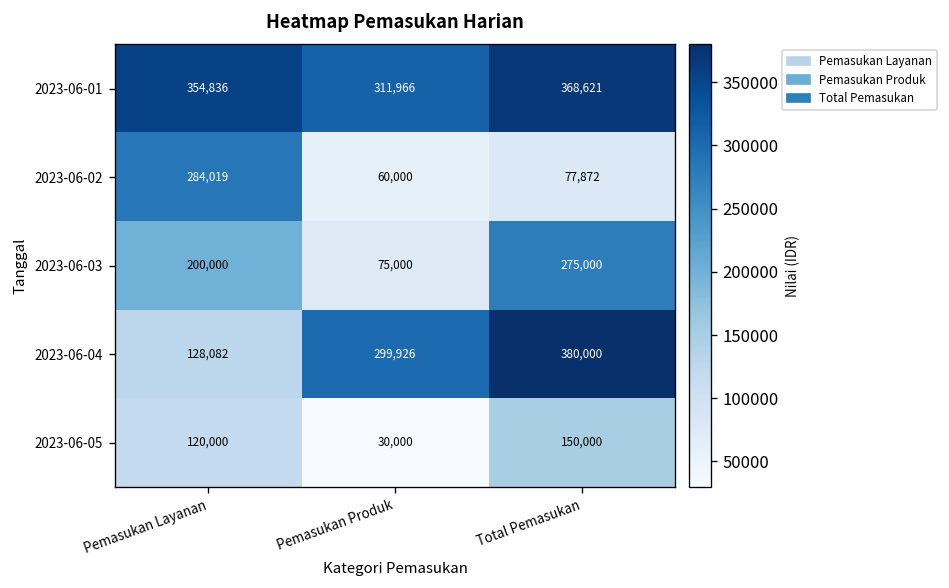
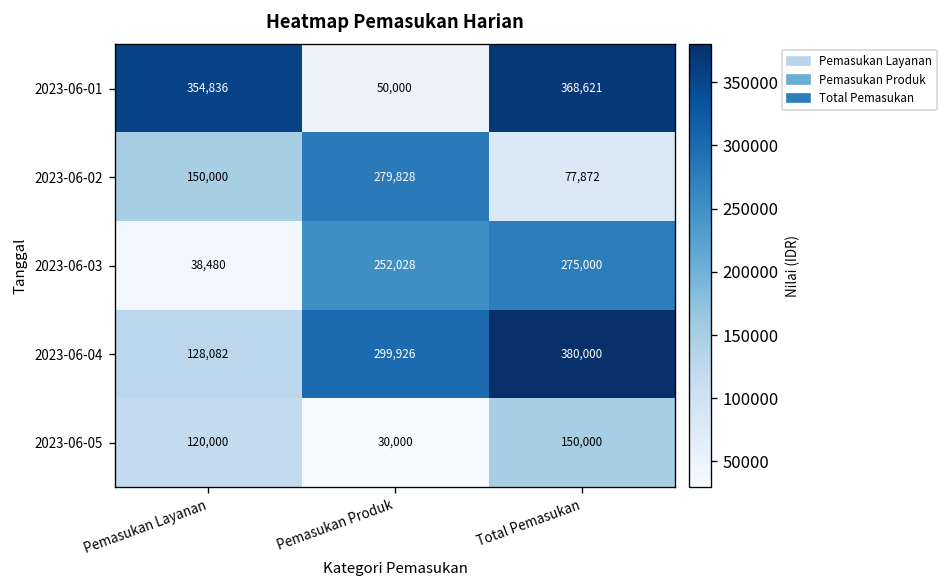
  {
    "2023-06-01": {
      "Pemasukan Layanan": "354,836",
-     "Pemasukan Produk": "311,966",
+     "Pemasukan Produk": "50,000",
      "Total Pemasukan": "368,621"
    },
    "2023-06-02": {
-     "Pemasukan Layanan": "284,019",
-     "Pemasukan Produk": "60,000",
+     "Pemasukan Layanan": "150,000",
+     "Pemasukan Produk": "279,828",
      "Total Pemasukan": "77,872"
    },
    "2023-06-03": {
-     "Pemasukan Layanan": "200,000",
-     "Pemasukan Produk": "75,000",
+     "Pemasukan Layanan": "38,480",
+     "Pemasukan Produk": "252,028",
      "Total Pemasukan": "275,000"
    },
    "2023-06-04": {
      "Pemasukan Layanan": "128,082",
      "Pemasukan Produk": "299,926",
      "Total Pemasukan": "380,000"
    },
    "2023-06-05": {
      "Pemasukan Layanan": "120,000",
      "Pemasukan Produk": "30,000",
      "Total Pemasukan": "150,000"
    }
  }
